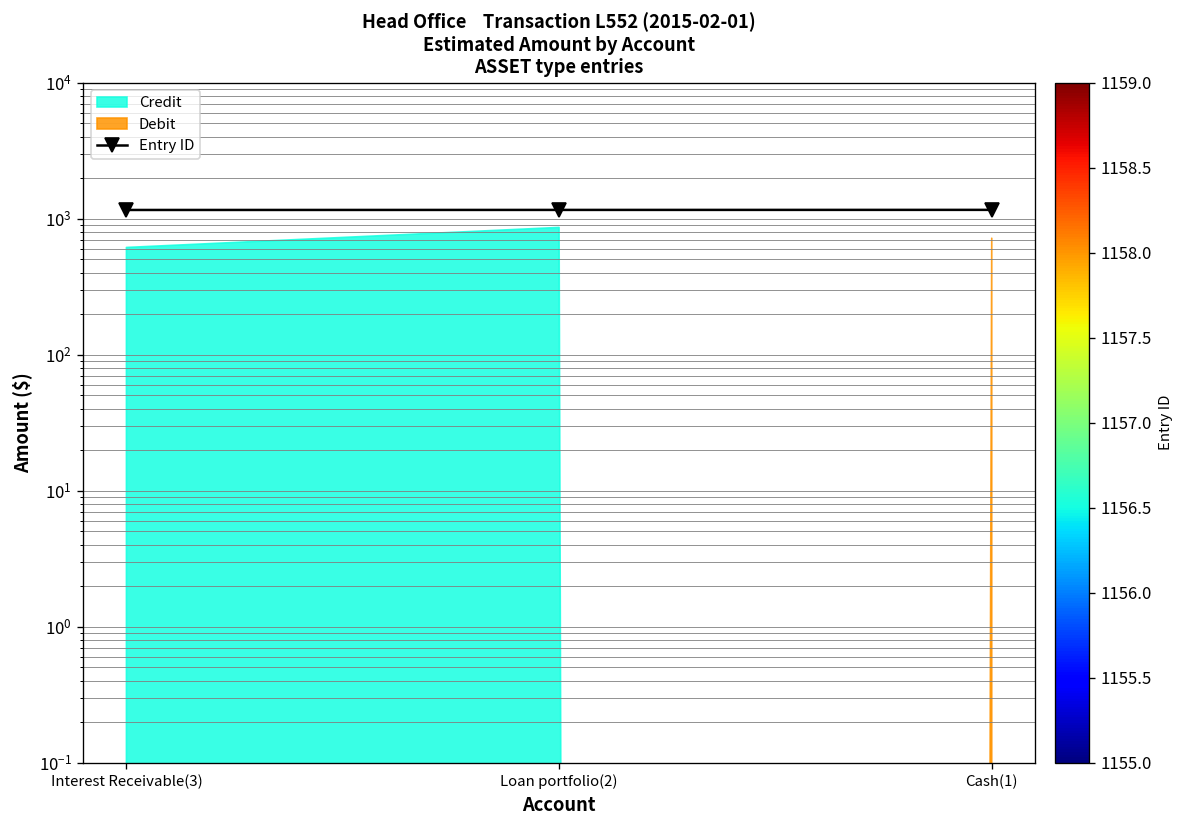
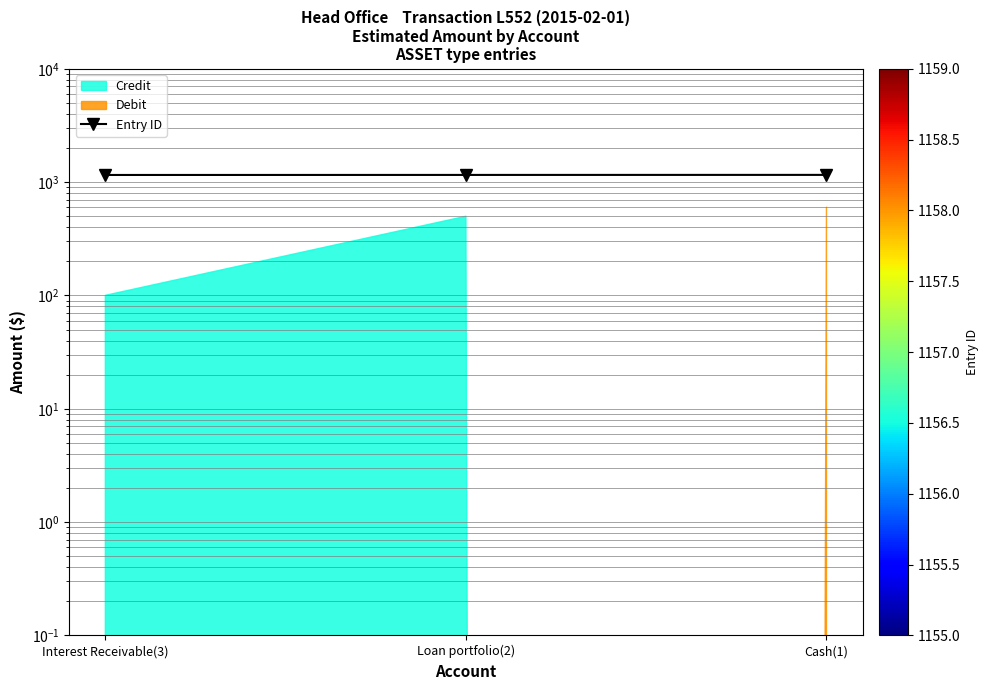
  {
    "Credit": {
-     "Interest Receivable(3)": 600,
-     "Loan portfolio(2)": 900
+     "Interest Receivable(3)": 100,
+     "Loan portfolio(2)": 500
    },
    "Entry ID": {
      "Interest Receivable(3)": 1200,
      "Loan portfolio(2)": 1200,
      "Cash(1)": 1200
    },
    "Debit": {
-     "Cash(1)": 700
+     "Cash(1)": 600
    }
  }
